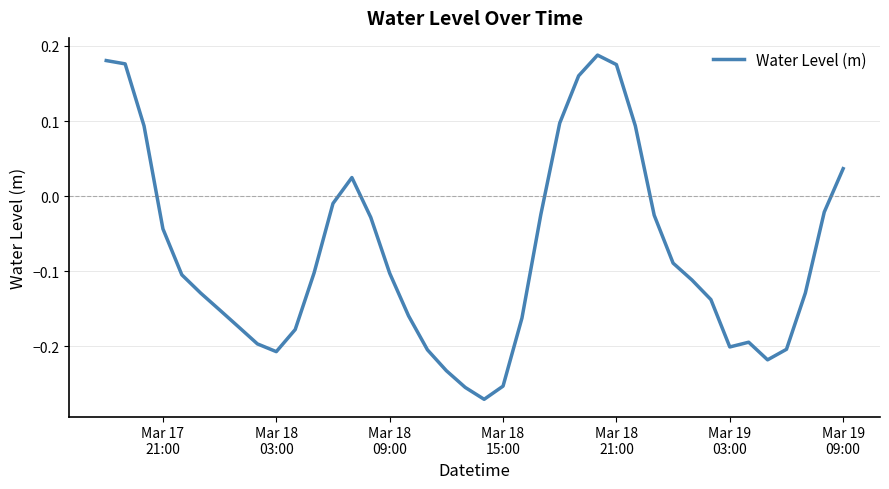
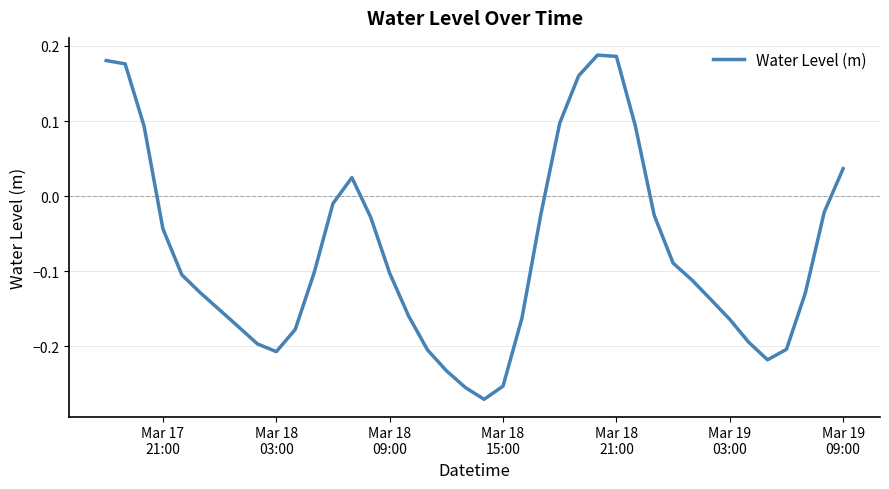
  {
    "Mar 17 21:00": -0.04,
    "Mar 18 03:00": -0.21,
    "Mar 18 09:00": -0.10,
    "Mar 18 15:00": -0.25,
-   "Mar 18 21:00": 0.18,
-   "Mar 19 03:00": -0.20,
+   "Mar 18 21:00": 0.19,
+   "Mar 19 03:00": -0.16,
    "Mar 19 09:00": 0.04
  }
